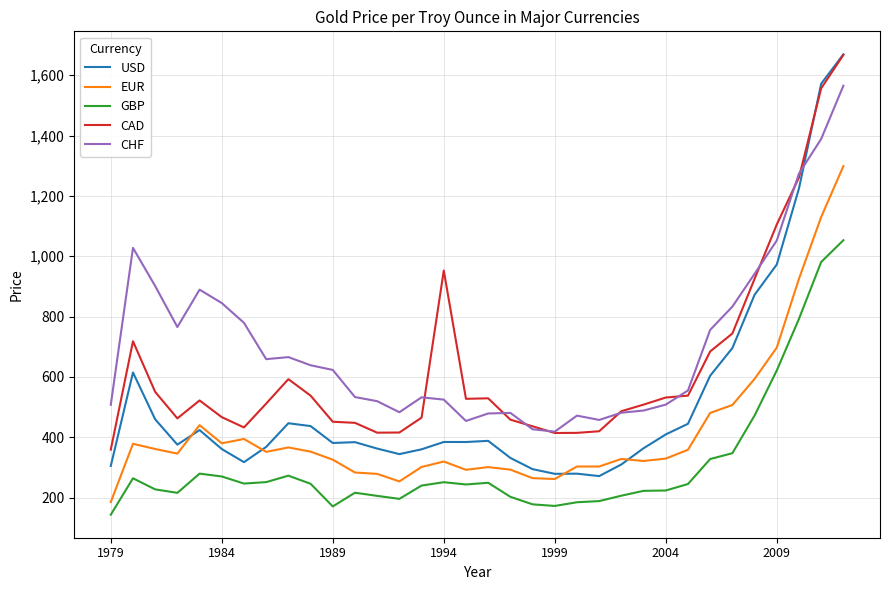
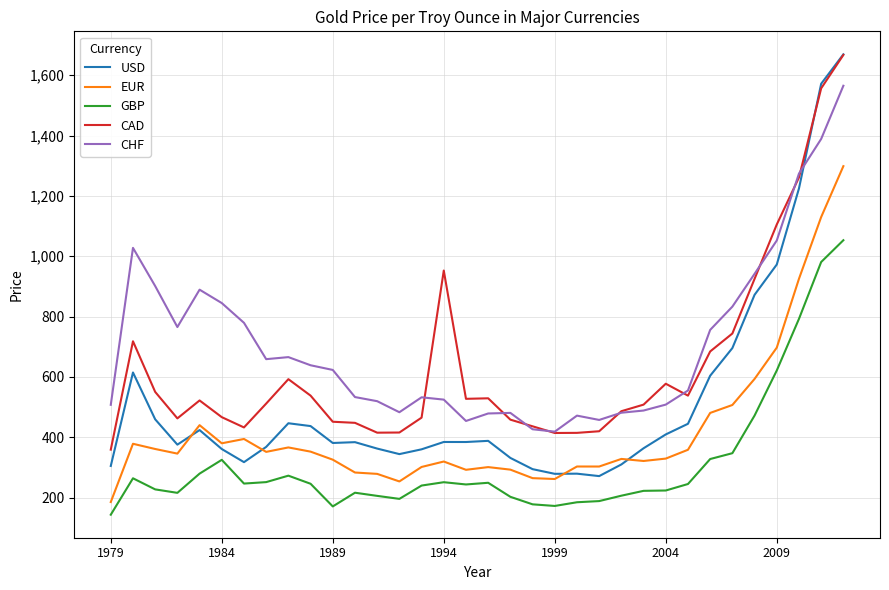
  {
    "USD": {
      "1979": "300",
      "1984": "360",
      "1989": "380",
      "1994": "380",
      "1999": "280",
      "2004": "410",
      "2009": "970"
    },
    "EUR": {
      "1979": "190",
      "1984": "380",
      "1989": "330",
      "1994": "320",
      "1999": "260",
      "2004": "330",
      "2009": "700"
    },
    "GBP": {
      "1979": "140",
-     "1984": "270",
+     "1984": "320",
      "1989": "170",
      "1994": "250",
      "1999": "170",
      "2004": "220",
      "2009": "620"
    },
    "CAD": {
      "1979": "360",
      "1984": "470",
      "1989": "450",
      "1994": "950",
-     "2004": "530",
+     "2004": "580",
      "2009": "1,110"
    },
    "CHF": {
      "1979": "510",
      "1984": "840",
      "1989": "620",
      "1994": "520",
      "2004": "510",
      "2009": "1,050"
    }
  }
